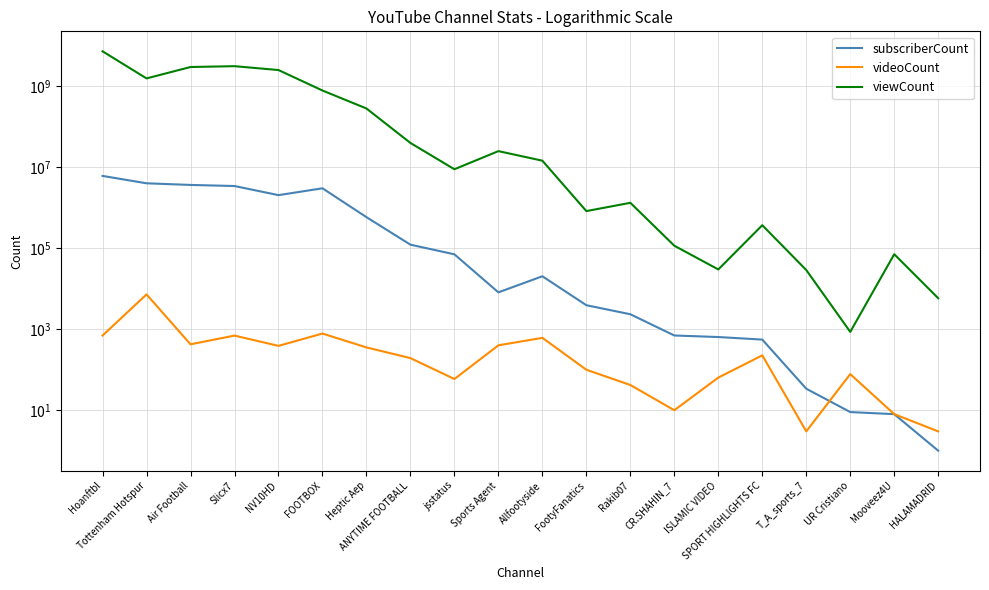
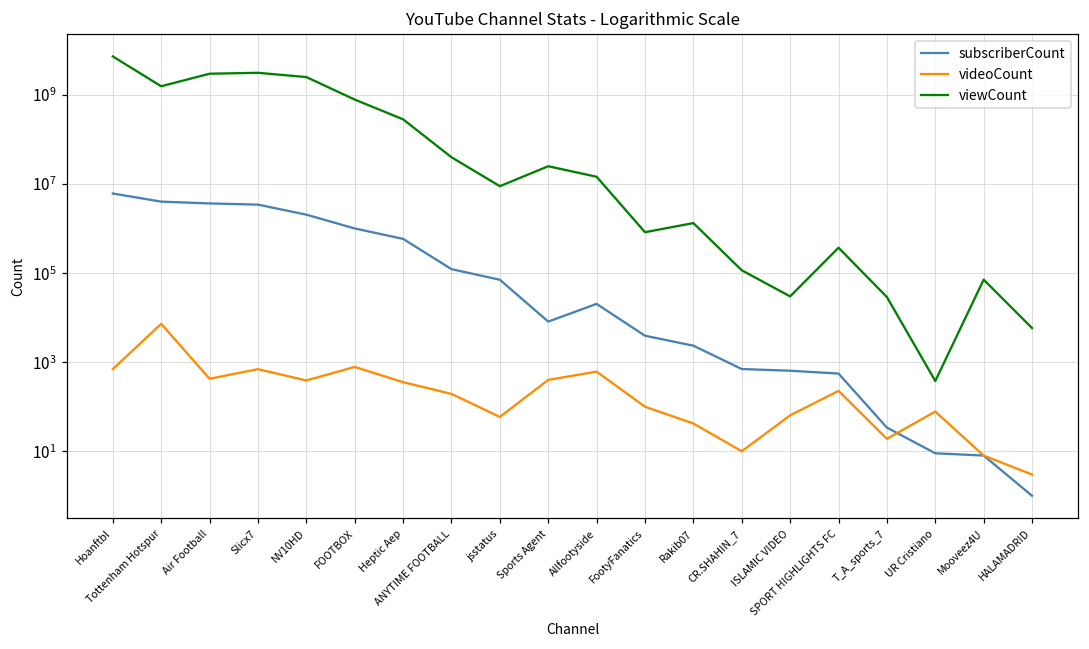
  {
    "subscriberCount": {
      "Hoanftbl": 6000000,
      "Tottenham Hotspur": 4000000,
      "Air Football": 4000000,
      "Slicx7": 3000000,
      "NV10HD": 2000000,
-     "FOOTBOX": 3000000,
+     "FOOTBOX": 1000000,
      "Heptic Aep": 600000,
      "ANYTIME FOOTBALL": 120000,
      "jsstatus": 70000,
      "Sports Agent": 8000,
      "Allfootyside": 20000,
      "FootyFanatics": 4000,
      "Rakib07": 2000,
      "CR.SHAHIN_7": 700,
      "ISLAMIC VIDEO": 600,
      "SPORT HIGHLIGHTS FC": 600,
      "T_A_sports_7": 30,
      "UR Cristiano": 9,
      "HALAMADRID": 1
    },
    "videoCount": {
      "Hoanftbl": 700,
      "Tottenham Hotspur": 7000,
      "Air Football": 400,
      "Slicx7": 700,
      "NV10HD": 400,
      "FOOTBOX": 800,
      "Heptic Aep": 400,
      "ANYTIME FOOTBALL": 200,
      "jsstatus": 60,
      "Sports Agent": 400,
      "Allfootyside": 600,
      "FootyFanatics": 100,
      "Rakib07": 40,
      "CR.SHAHIN_7": 10,
      "ISLAMIC VIDEO": 60,
      "SPORT HIGHLIGHTS FC": 200,
-     "T_A_sports_7": 3,
+     "T_A_sports_7": 20,
      "UR Cristiano": 80,
      "HALAMADRID": 3
    },
    "viewCount": {
      "Hoanftbl": 7000000000,
      "Tottenham Hotspur": 1600000000,
      "Air Football": 3000000000,
      "Slicx7": 3000000000,
      "NV10HD": 3000000000,
      "FOOTBOX": 800000000,
      "Heptic Aep": 300000000,
      "ANYTIME FOOTBALL": 40000000,
      "jsstatus": 9000000,
      "Sports Agent": 30000000,
      "Allfootyside": 15000000,
      "FootyFanatics": 800000,
      "Rakib07": 1300000,
      "CR.SHAHIN_7": 120000,
      "ISLAMIC VIDEO": 30000,
      "SPORT HIGHLIGHTS FC": 400000,
      "T_A_sports_7": 30000,
-     "UR Cristiano": 900,
+     "UR Cristiano": 400,
      "Mooveez4U": 70000,
      "HALAMADRID": 6000
    }
  }
